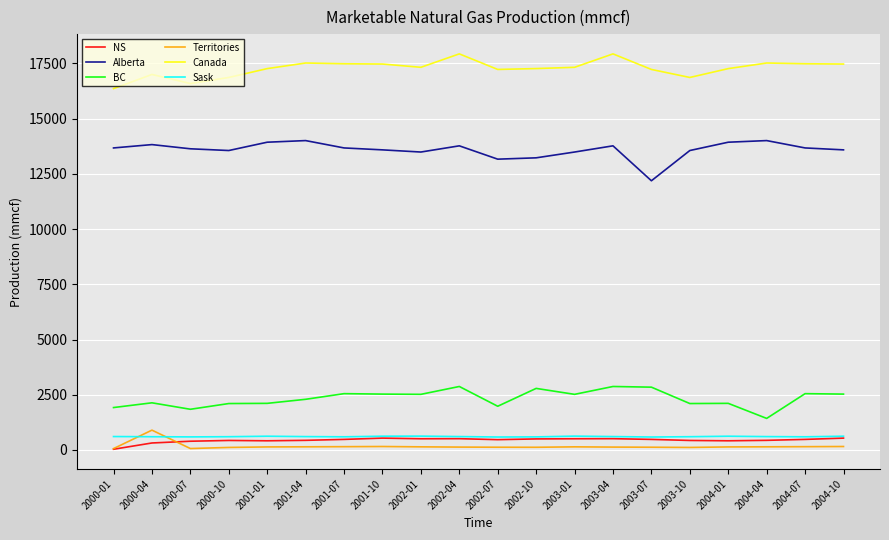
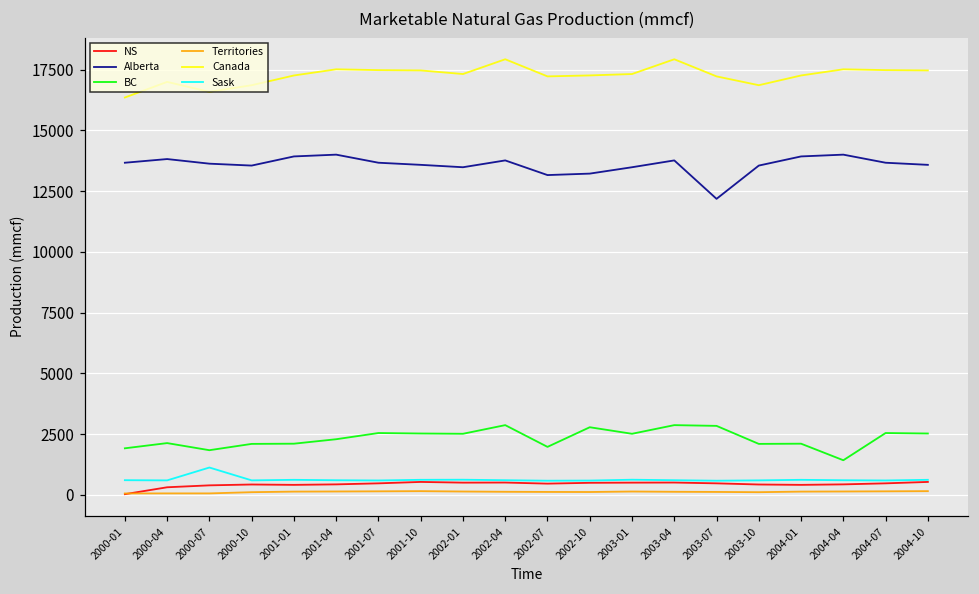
  {
    "NS": {
      "2000-04": 300,
      "2000-07": 400,
      "2000-10": 400,
      "2001-01": 400,
      "2001-04": 400,
      "2001-07": 500,
      "2002-01": 500,
      "2002-07": 500,
      "2003-01": 500,
      "2003-10": 400,
      "2004-01": 400,
      "2004-04": 400,
      "2004-07": 500
    },
    "Alberta": {
      "2000-01": 13700,
      "2000-04": 13800,
      "2000-07": 13600,
      "2000-10": 13600,
      "2001-01": 13900,
      "2001-04": 14000,
      "2001-07": 13700,
      "2001-10": 13600,
      "2002-01": 13500,
      "2002-04": 13800,
      "2002-07": 13200,
      "2002-10": 13200,
      "2003-01": 13500,
      "2003-04": 13800,
      "2003-07": 12200,
      "2003-10": 13600,
      "2004-01": 13900,
      "2004-04": 14000,
      "2004-07": 13700,
      "2004-10": 13600
    },
    "BC": {
      "2000-01": 1900,
      "2000-04": 2100,
      "2000-07": 1800,
      "2000-10": 2100,
      "2001-01": 2100,
      "2001-04": 2300,
      "2001-07": 2500,
      "2001-10": 2500,
      "2002-01": 2500,
      "2002-04": 2900,
      "2002-07": 2000,
      "2002-10": 2800,
      "2003-01": 2500,
      "2003-04": 2900,
      "2003-07": 2800,
      "2003-10": 2100,
      "2004-01": 2100,
      "2004-04": 1400,
      "2004-07": 2500,
      "2004-10": 2500
    },
    "Territories": {
-     "2000-04": 900,
+     "2000-04": 100,
      "2000-07": 100,
      "2000-10": 100,
      "2001-01": 100,
      "2001-04": 100,
      "2001-07": 200,
      "2001-10": 200,
      "2002-01": 100,
      "2002-04": 100,
      "2002-07": 100,
      "2002-10": 100,
      "2003-01": 100,
      "2003-04": 100,
      "2003-07": 100,
      "2003-10": 100,
      "2004-01": 100,
      "2004-04": 100,
      "2004-07": 200,
      "2004-10": 200
    },
    "Canada": {
      "2000-01": 16400,
      "2001-01": 17300,
      "2001-04": 17500,
      "2001-07": 17500,
      "2001-10": 17500,
      "2002-01": 17300,
      "2002-04": 17900,
      "2002-07": 17200,
      "2002-10": 17300,
      "2003-01": 17300,
      "2003-04": 17900,
      "2003-07": 17200,
      "2003-10": 16900,
      "2004-01": 17300,
      "2004-04": 17500,
      "2004-07": 17500,
      "2004-10": 17500
    },
    "Sask": {
      "2000-01": 600,
      "2000-04": 600,
-     "2000-07": 600,
+     "2000-07": 1100,
      "2000-10": 600,
      "2001-01": 600,
      "2001-04": 600,
      "2001-07": 600,
      "2002-01": 600,
      "2002-07": 600,
      "2003-01": 600,
      "2003-10": 600,
      "2004-01": 600,
      "2004-04": 600,
      "2004-07": 600
    }
  }
